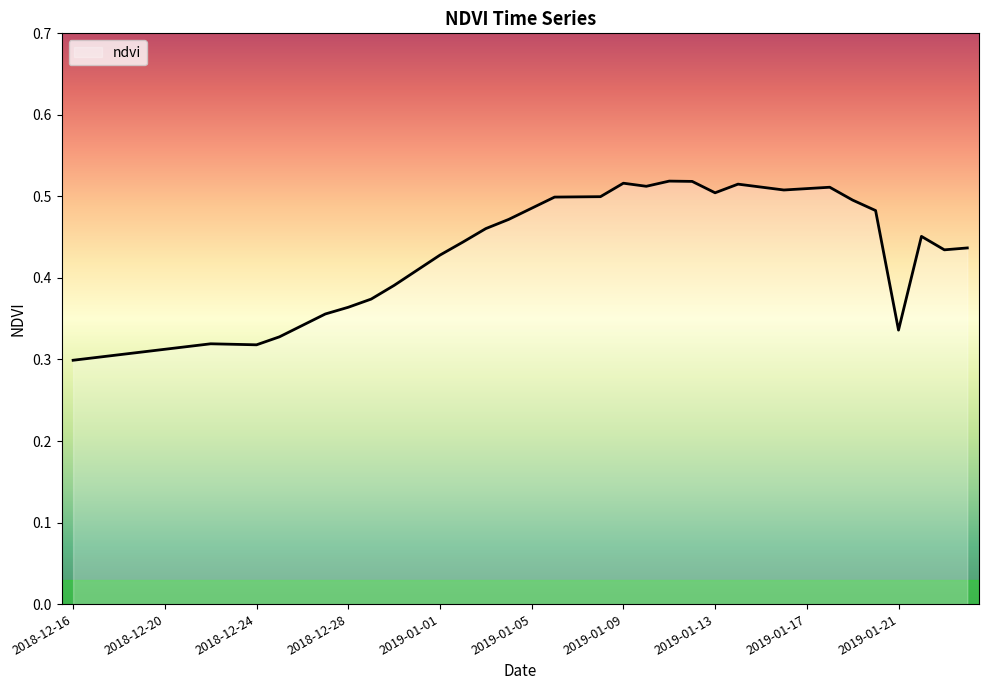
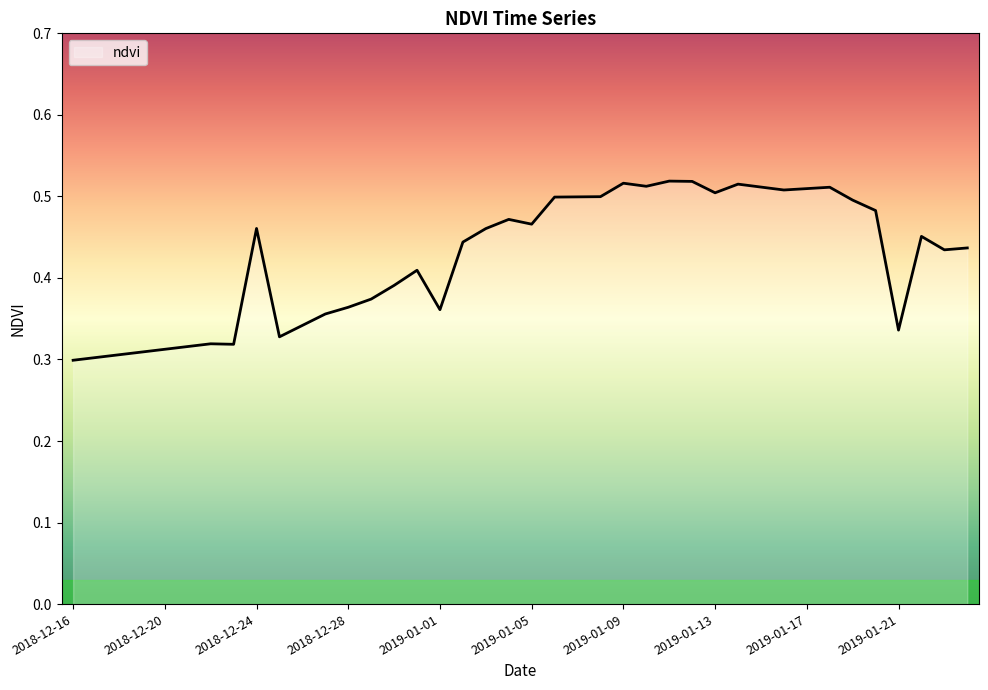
  {
    "2018-12-16": 0.30,
    "2018-12-20": 0.31,
-   "2018-12-24": 0.32,
+   "2018-12-24": 0.46,
    "2018-12-28": 0.36,
-   "2019-01-01": 0.43,
-   "2019-01-05": 0.49,
+   "2019-01-01": 0.36,
+   "2019-01-05": 0.47,
    "2019-01-09": 0.52,
    "2019-01-13": 0.50,
    "2019-01-17": 0.51,
    "2019-01-21": 0.34
  }
